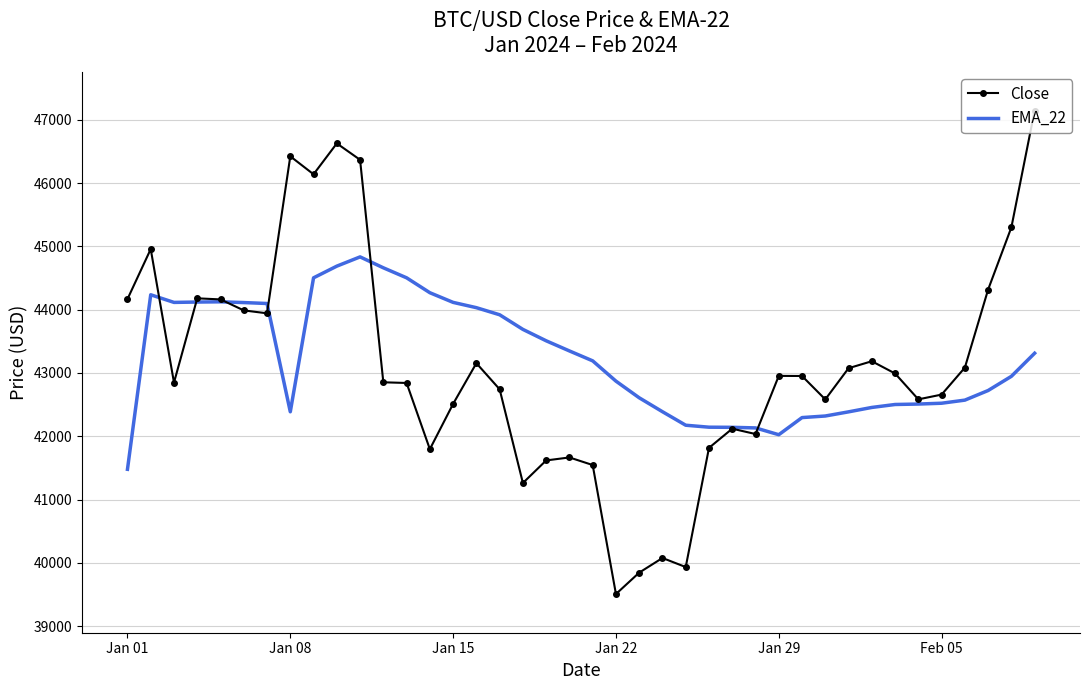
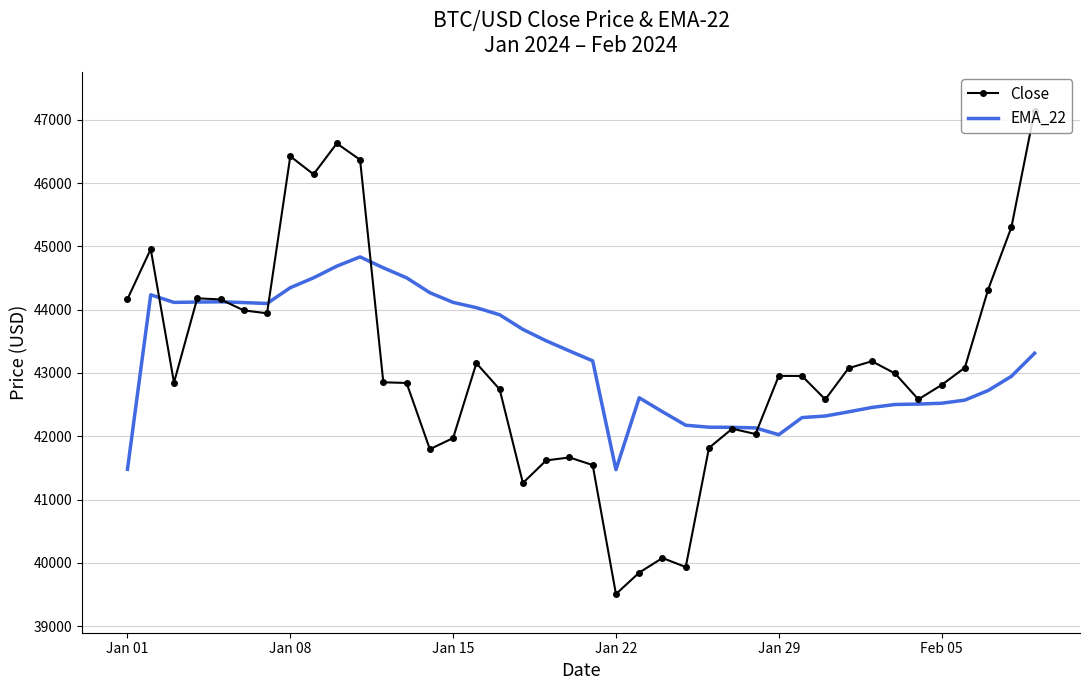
  {
    "Close": {
      "Jan 01": 44200,
      "Jan 08": 46400,
-     "Jan 15": 42500,
+     "Jan 15": 42000,
      "Jan 22": 39500,
      "Jan 29": 43000,
-     "Feb 05": 42700
+     "Feb 05": 42800
    },
    "EMA_22": {
      "Jan 01": 41500,
-     "Jan 08": 42400,
+     "Jan 08": 44300,
      "Jan 15": 44100,
-     "Jan 22": 42900,
+     "Jan 22": 41500,
      "Jan 29": 42000,
      "Feb 05": 42500
    }
  }
